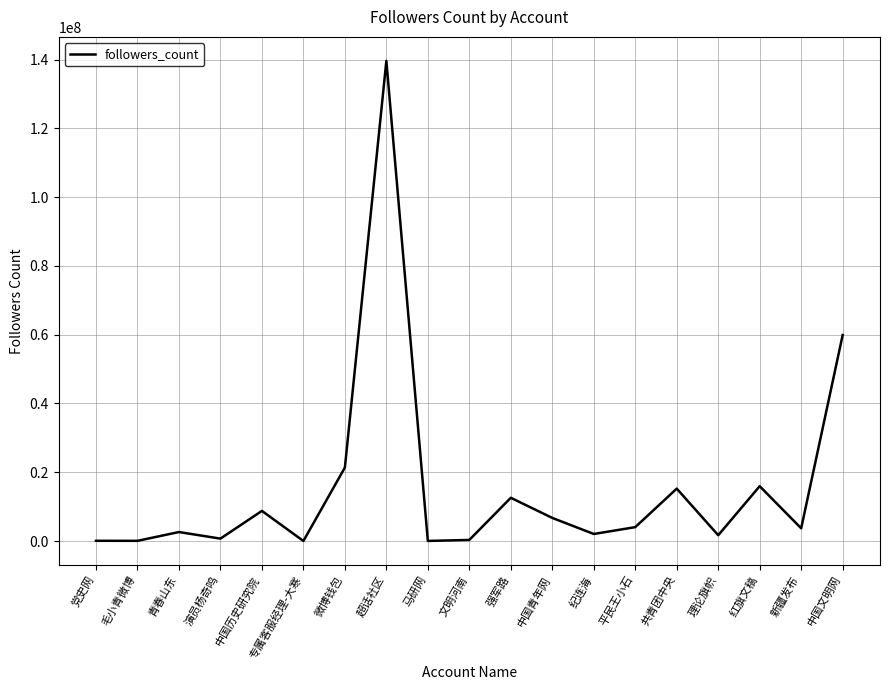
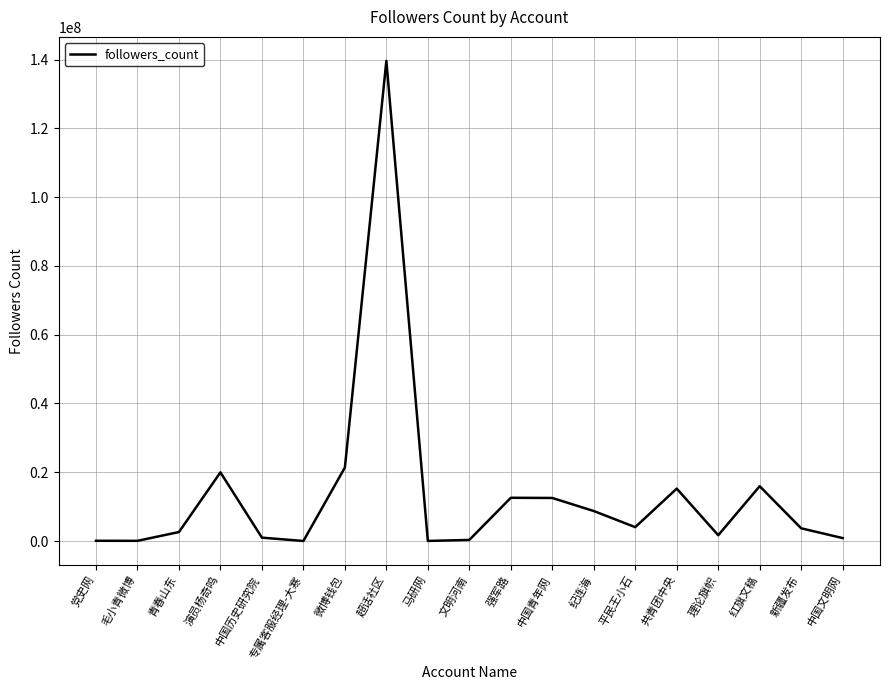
  {
    "党史网": 0,
    "毛小青微博": 0,
    "青春山东": 3000000,
-   "演员杨奇鸣": 1000000,
-   "中国历史研究院": 9000000,
+   "演员杨奇鸣": 20000000,
+   "中国历史研究院": 1000000,
    "专属客服经理-大寒": 0,
    "微博钱包": 21000000,
    "超话社区": 140000000,
    "马研网": 0,
    "文明河南": 0,
    "强军路": 13000000,
-   "中国青年网": 7000000,
-   "纪连海": 2000000,
+   "中国青年网": 13000000,
+   "纪连海": 9000000,
    "平民王小石": 4000000,
    "共青团中央": 15000000,
    "理论旗帜": 2000000,
    "红旗文稿": 16000000,
    "新疆发布": 4000000,
-   "中国文明网": 60000000
+   "中国文明网": 1000000
  }
